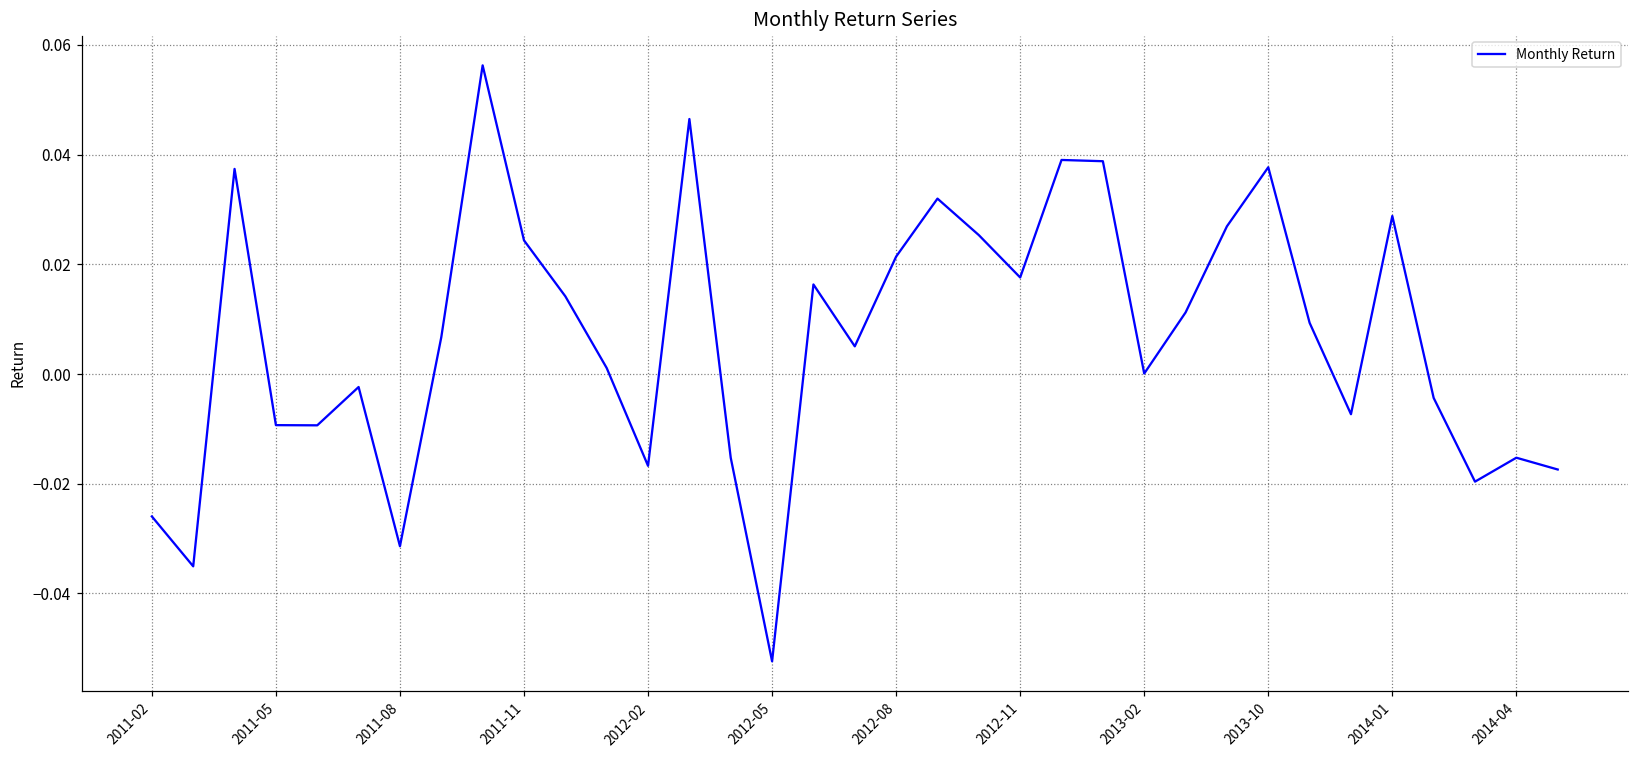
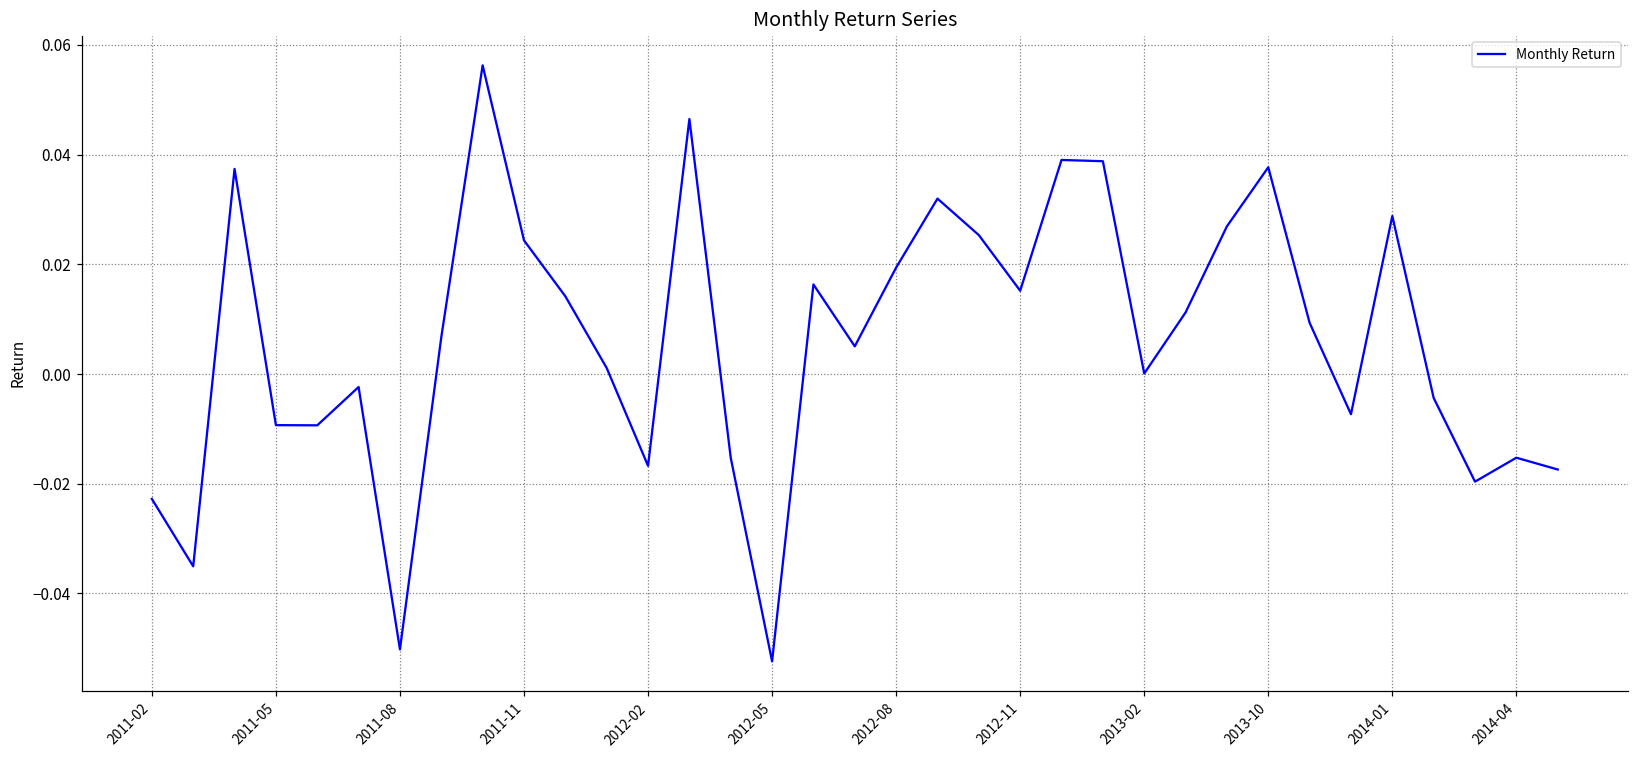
  {
-   "2011-02": -0.026,
+   "2011-02": -0.023,
    "2011-05": -0.009,
-   "2011-08": -0.031,
+   "2011-08": -0.050,
    "2011-11": 0.024,
    "2012-02": -0.017,
    "2012-05": -0.052,
-   "2012-08": 0.021,
-   "2012-11": 0.018,
+   "2012-08": 0.019,
+   "2012-11": 0.015,
    "2013-02": 0.000,
    "2013-10": 0.038,
    "2014-01": 0.029,
    "2014-04": -0.015
  }
